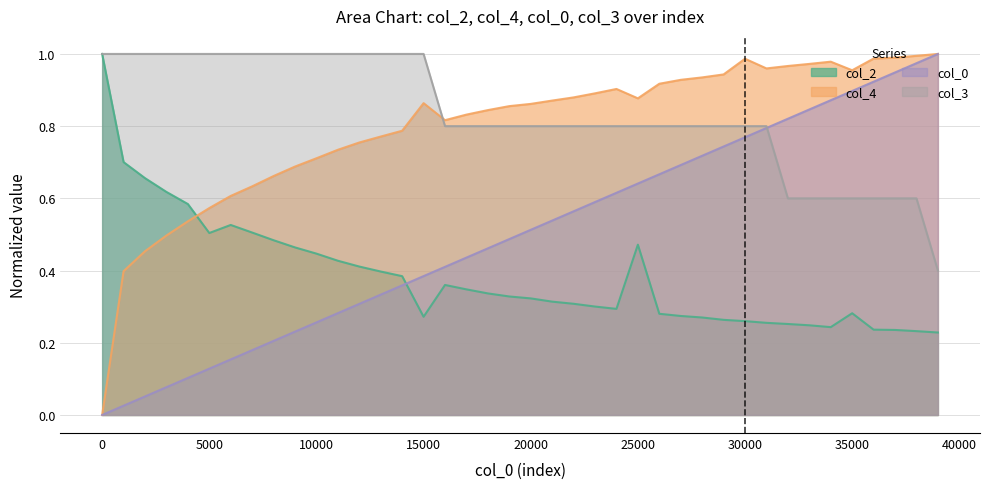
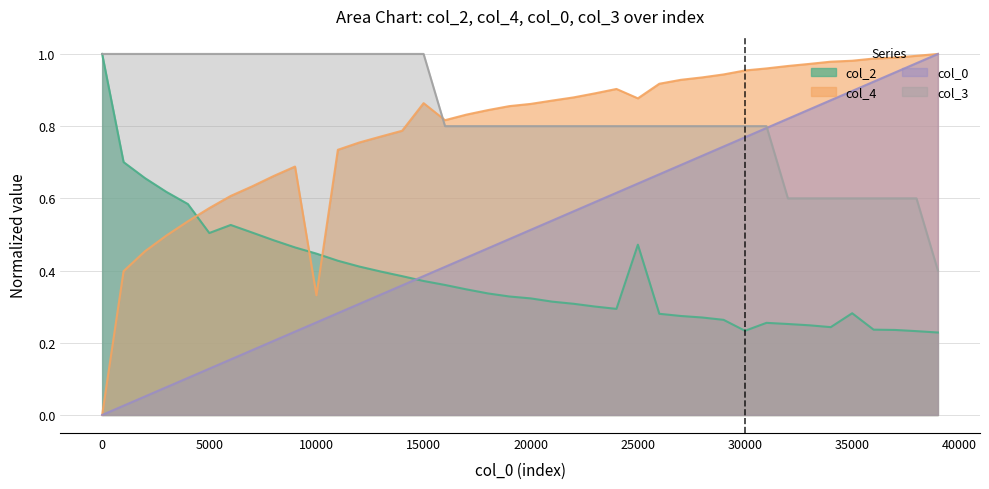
  {
    "col_2": {
      "5000": 0.50,
      "10000": 0.45,
-     "15000": 0.27,
+     "15000": 0.37,
      "20000": 0.32,
      "25000": 0.47,
-     "30000": 0.26,
+     "30000": 0.23,
      "35000": 0.28
    },
    "col_4": {
      "5000": 0.57,
-     "10000": 0.71,
+     "10000": 0.33,
      "15000": 0.86,
      "20000": 0.86,
      "25000": 0.88,
-     "30000": 0.99,
-     "35000": 0.95
+     "30000": 0.95,
+     "35000": 0.98
    }
  }
